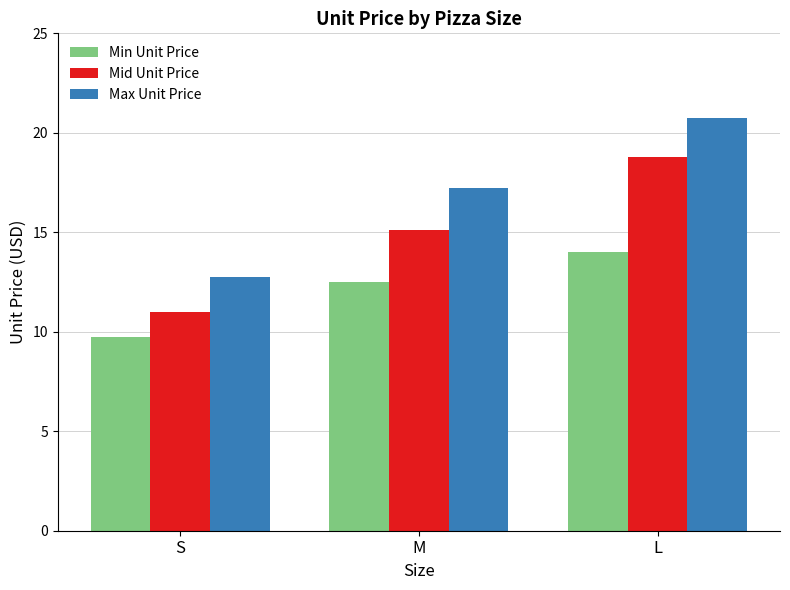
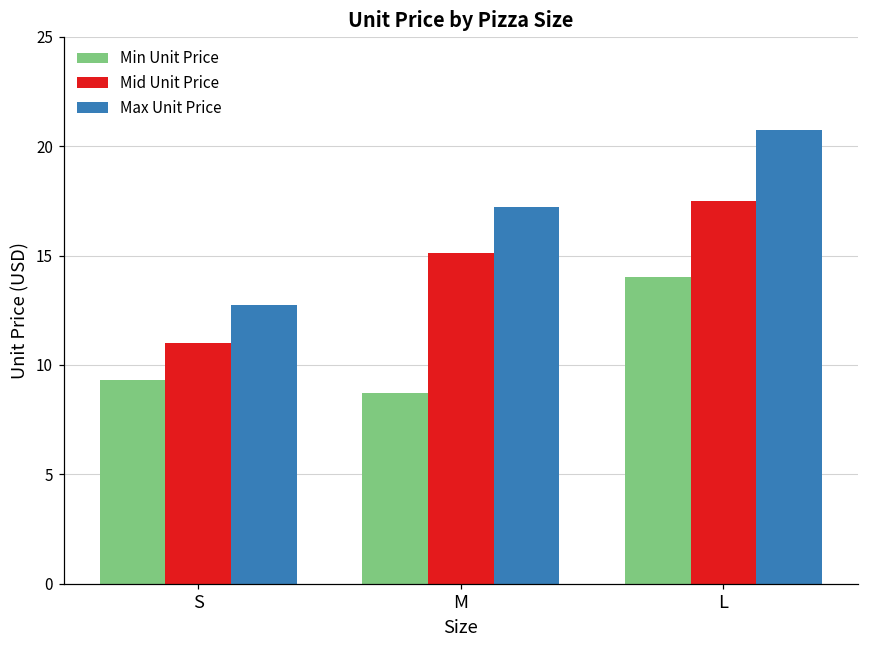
  {
    "Min Unit Price": {
-     "S": 9.8,
-     "M": 12.5,
+     "S": 9.3,
+     "M": 8.7,
      "L": 14.0
    },
    "Mid Unit Price": {
      "S": 11.0,
      "M": 15.1,
-     "L": 18.8
+     "L": 17.5
    },
    "Max Unit Price": {
      "S": 12.8,
      "M": 17.2,
      "L": 20.8
    }
  }
